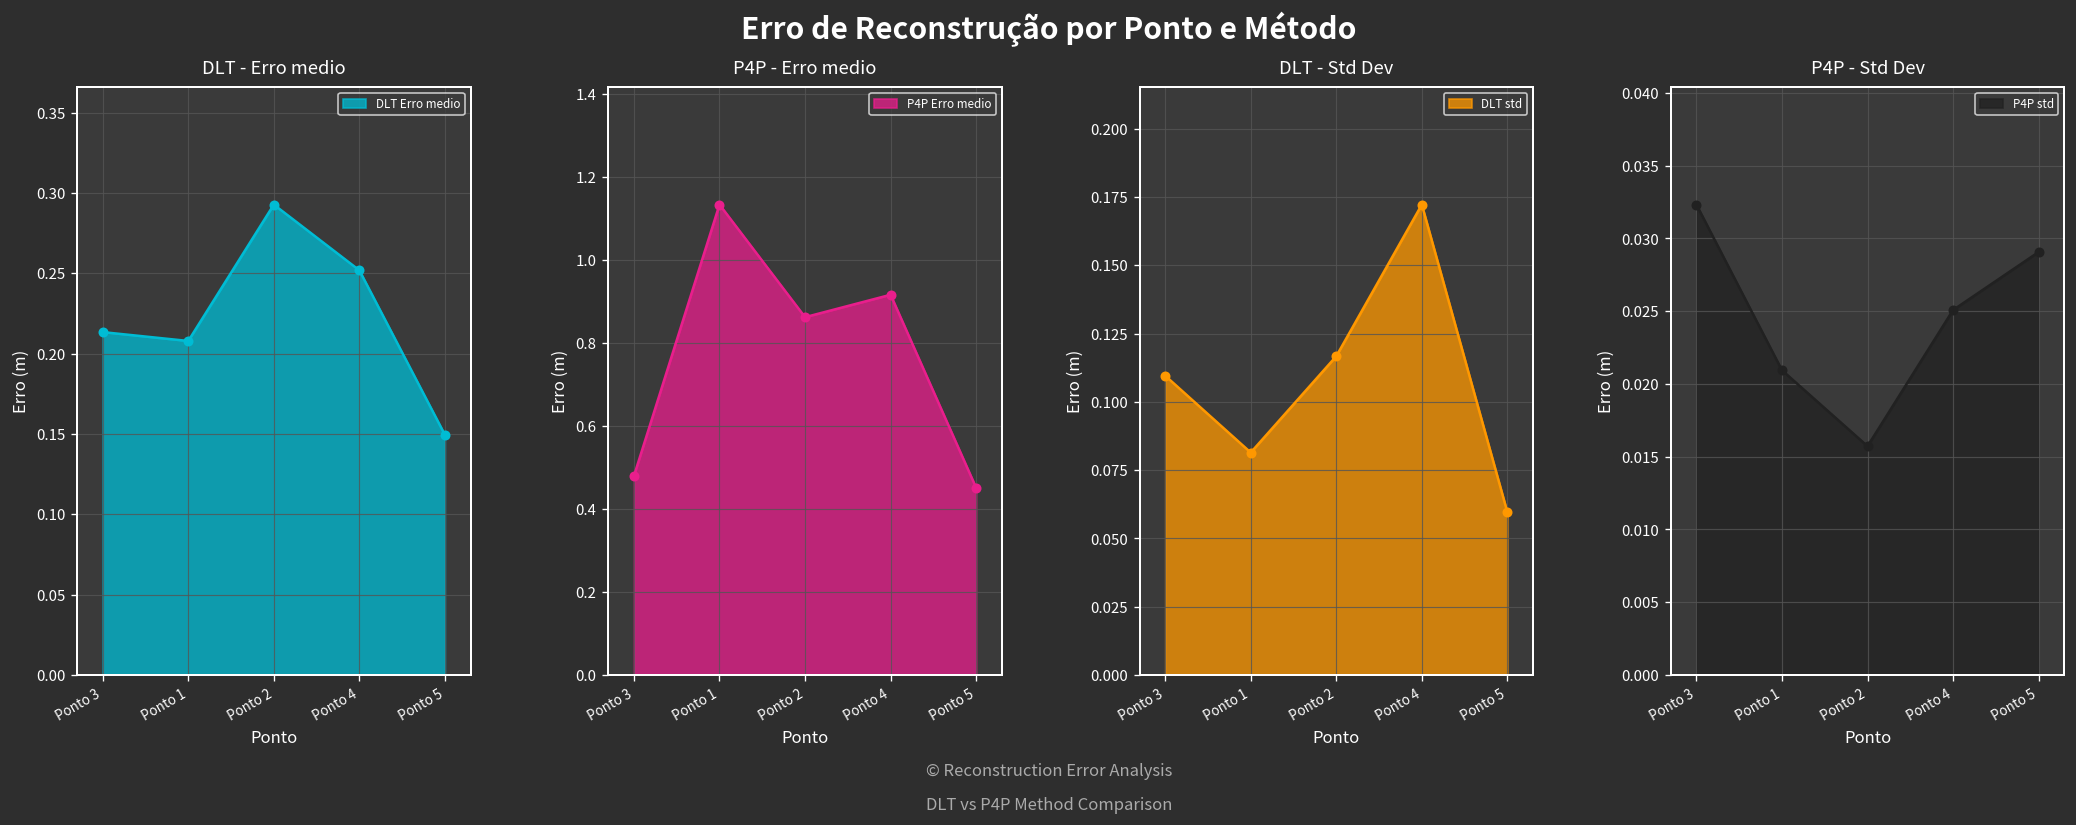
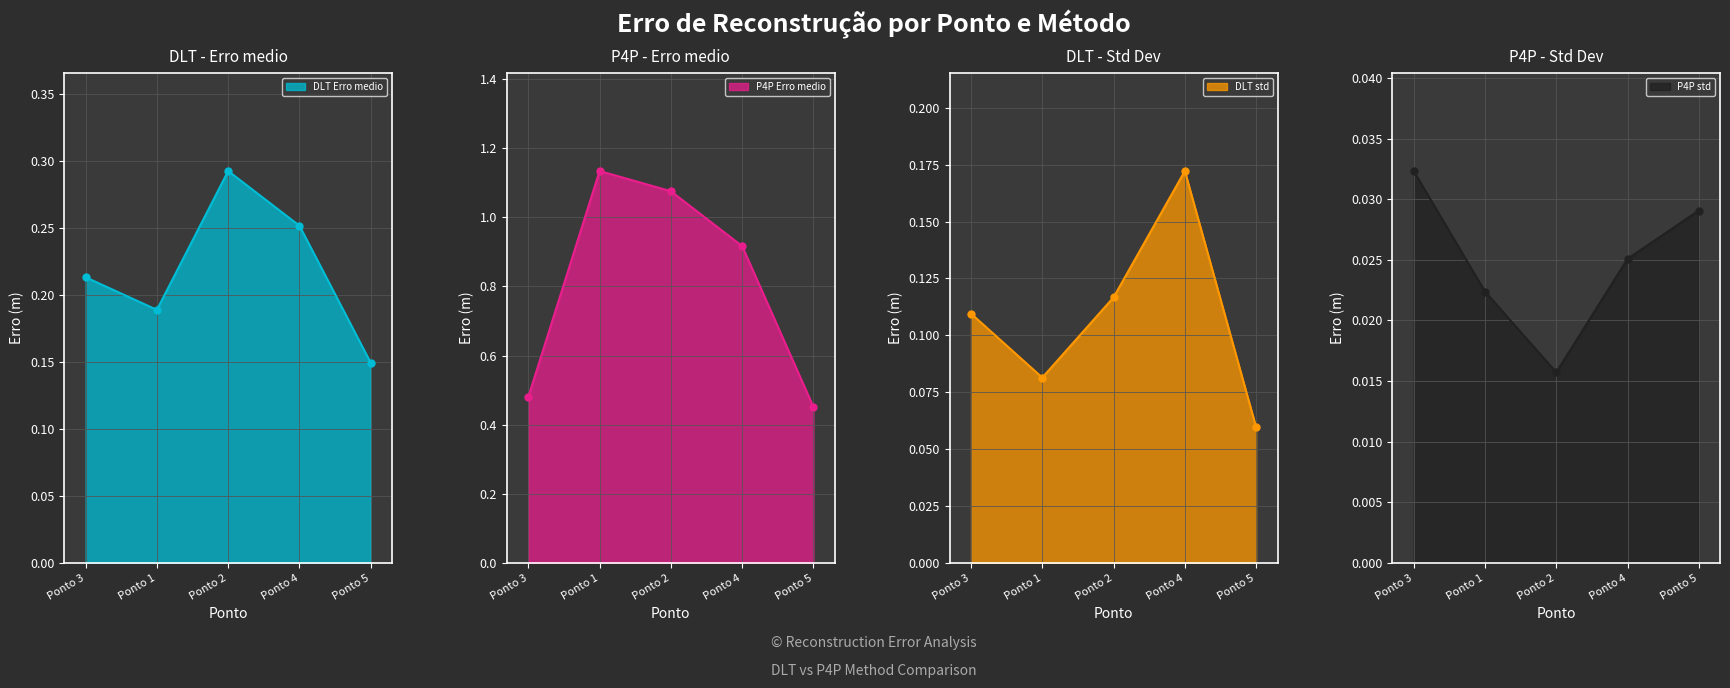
  {
    "DLT - Erro medio": {
      "Ponto 3": 0.213,
-     "Ponto 1": 0.208,
+     "Ponto 1": 0.189,
      "Ponto 2": 0.293,
      "Ponto 4": 0.252,
      "Ponto 5": 0.149
    },
    "P4P - Erro medio": {
      "Ponto 3": 0.48,
      "Ponto 1": 1.13,
-     "Ponto 2": 0.86,
+     "Ponto 2": 1.08,
      "Ponto 4": 0.92,
      "Ponto 5": 0.45
    },
    "DLT - Std Dev": {
      "Ponto 3": 0.110,
      "Ponto 1": 0.081,
      "Ponto 2": 0.117,
      "Ponto 4": 0.172,
      "Ponto 5": 0.060
    },
    "P4P - Std Dev": {
      "Ponto 3": 0.0323,
-     "Ponto 1": 0.0209,
+     "Ponto 1": 0.0224,
      "Ponto 2": 0.0157,
      "Ponto 4": 0.0251,
      "Ponto 5": 0.0291
    }
  }
